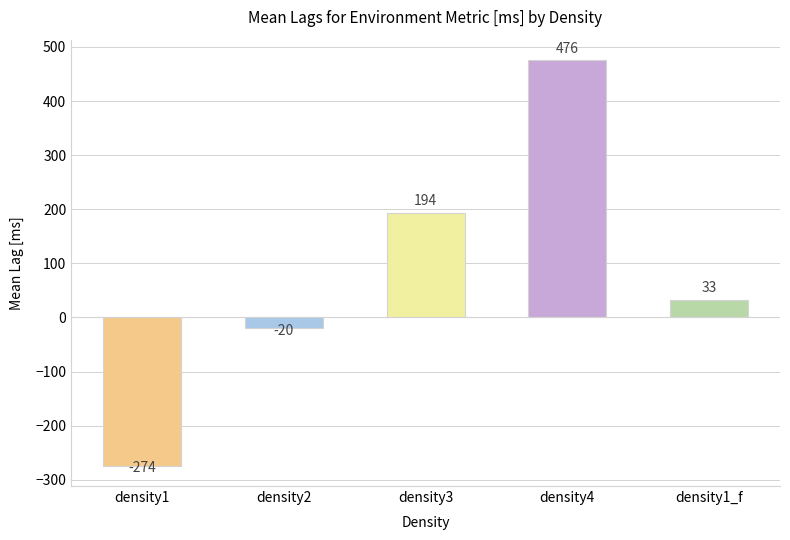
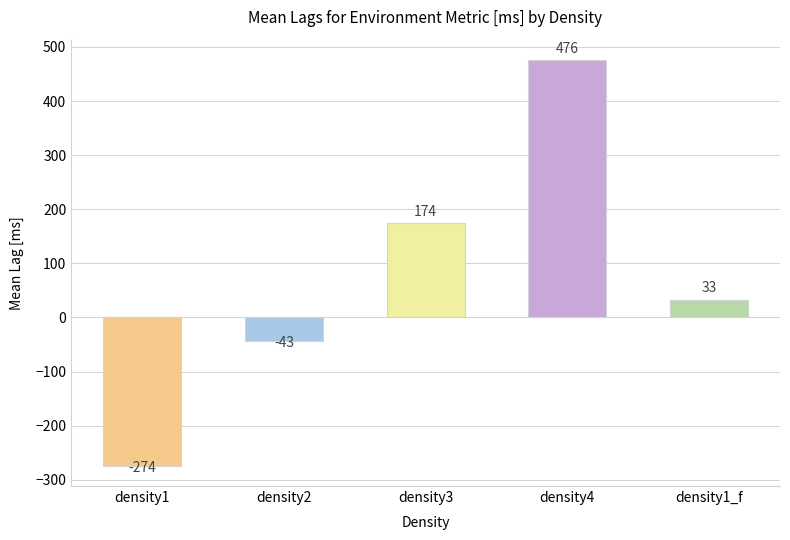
  {
    "density1": -274,
-   "density2": -20,
-   "density3": 194,
+   "density2": -43,
+   "density3": 174,
    "density4": 476,
    "density1_f": 33
  }
